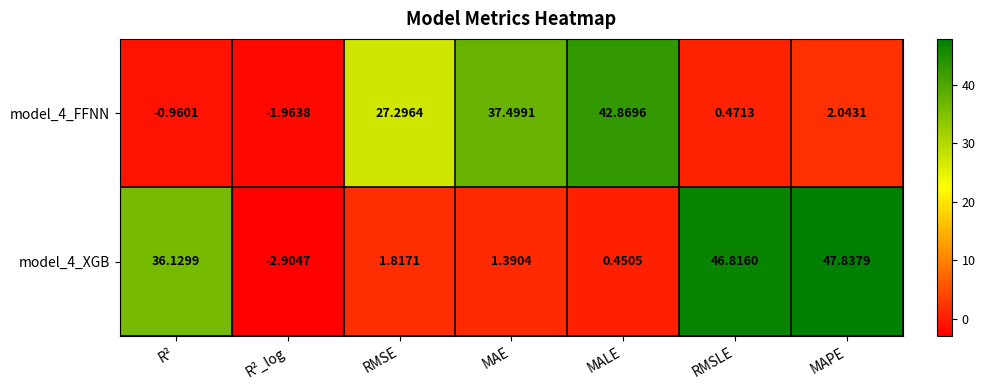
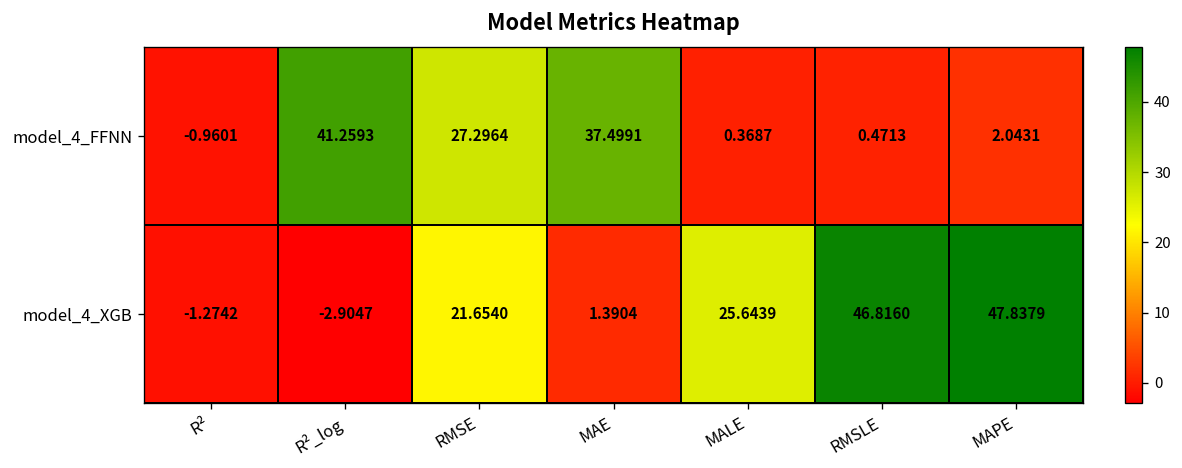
  {
    "model_4_FFNN": {
      "R²": -0.9601,
-     "R²_log": -1.9638,
+     "R²_log": 41.2593,
      "RMSE": 27.2964,
      "MAE": 37.4991,
-     "MALE": 42.8696,
+     "MALE": 0.3687,
      "RMSLE": 0.4713,
      "MAPE": 2.0431
    },
    "model_4_XGB": {
-     "R²": 36.1299,
+     "R²": -1.2742,
      "R²_log": -2.9047,
-     "RMSE": 1.8171,
+     "RMSE": 21.6540,
      "MAE": 1.3904,
-     "MALE": 0.4505,
+     "MALE": 25.6439,
      "RMSLE": 46.8160,
      "MAPE": 47.8379
    }
  }
